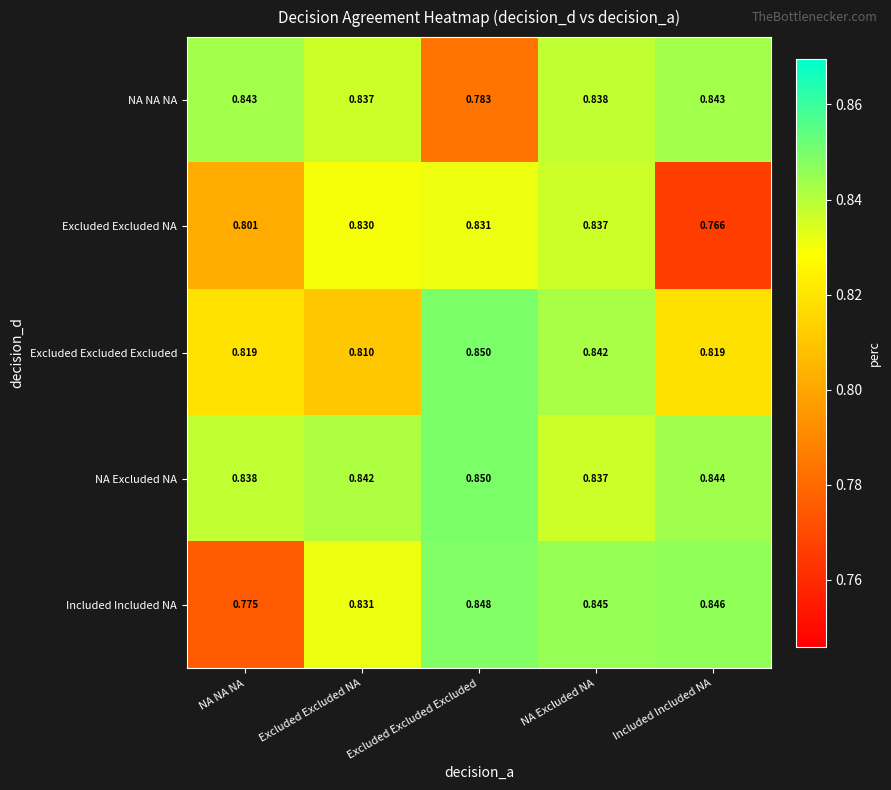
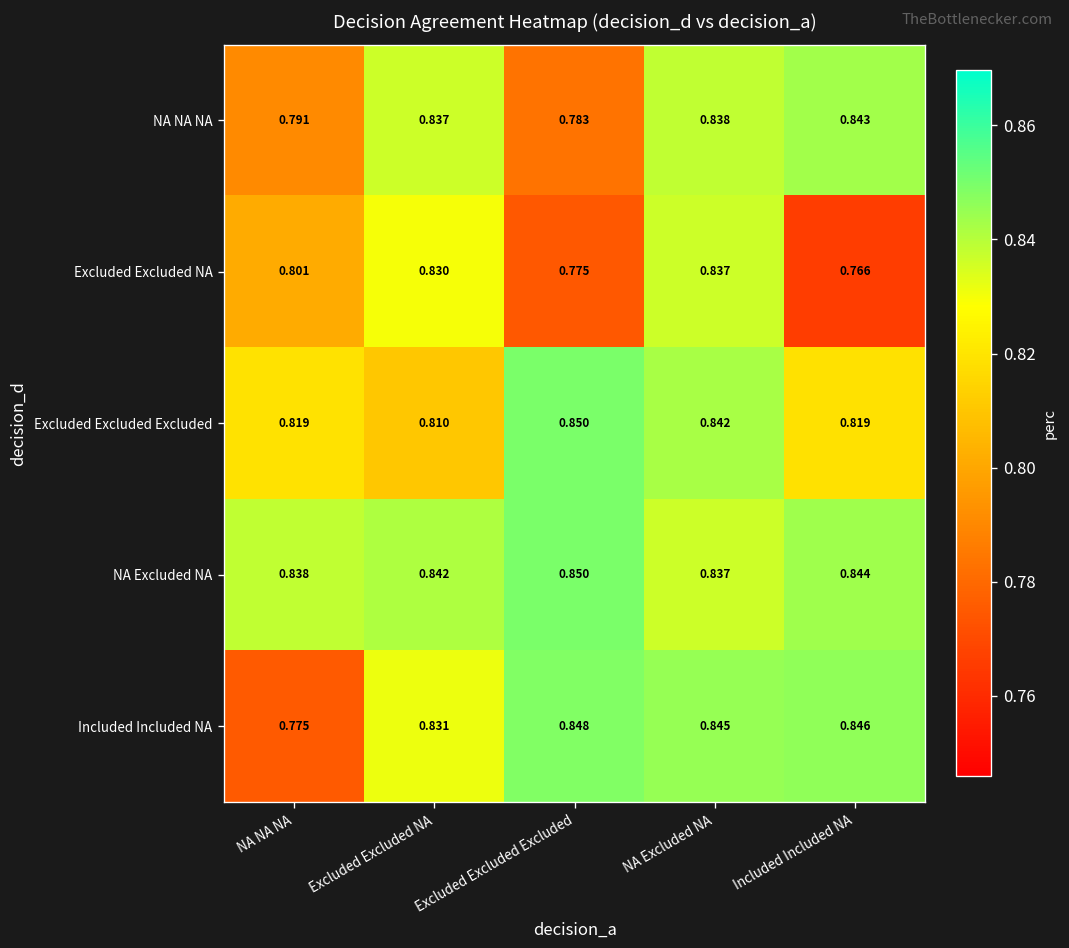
  {
    "NA NA NA": {
-     "NA NA NA": 0.843,
+     "NA NA NA": 0.791,
      "Excluded Excluded NA": 0.837,
      "Excluded Excluded Excluded": 0.783,
      "NA Excluded NA": 0.838,
      "Included Included NA": 0.843
    },
    "Excluded Excluded NA": {
      "NA NA NA": 0.801,
      "Excluded Excluded NA": 0.830,
-     "Excluded Excluded Excluded": 0.831,
+     "Excluded Excluded Excluded": 0.775,
      "NA Excluded NA": 0.837,
      "Included Included NA": 0.766
    },
    "Excluded Excluded Excluded": {
      "NA NA NA": 0.819,
      "Excluded Excluded NA": 0.810,
      "Excluded Excluded Excluded": 0.850,
      "NA Excluded NA": 0.842,
      "Included Included NA": 0.819
    },
    "NA Excluded NA": {
      "NA NA NA": 0.838,
      "Excluded Excluded NA": 0.842,
      "Excluded Excluded Excluded": 0.850,
      "NA Excluded NA": 0.837,
      "Included Included NA": 0.844
    },
    "Included Included NA": {
      "NA NA NA": 0.775,
      "Excluded Excluded NA": 0.831,
      "Excluded Excluded Excluded": 0.848,
      "NA Excluded NA": 0.845,
      "Included Included NA": 0.846
    }
  }
